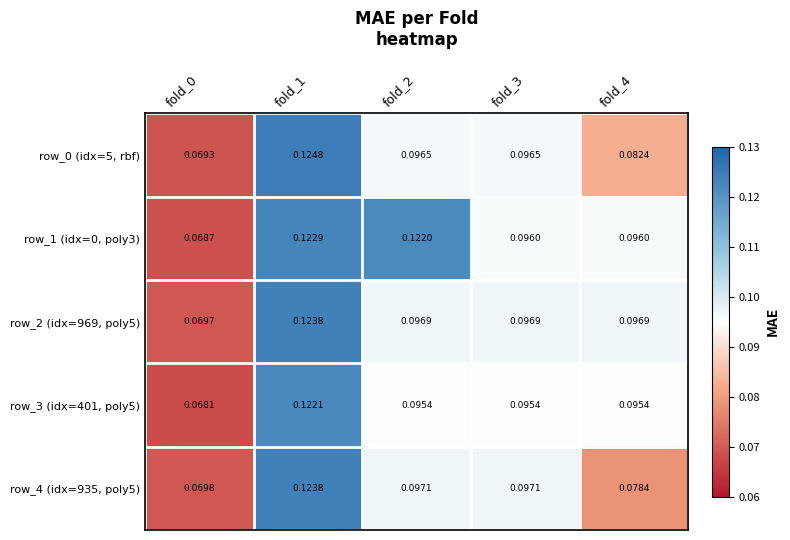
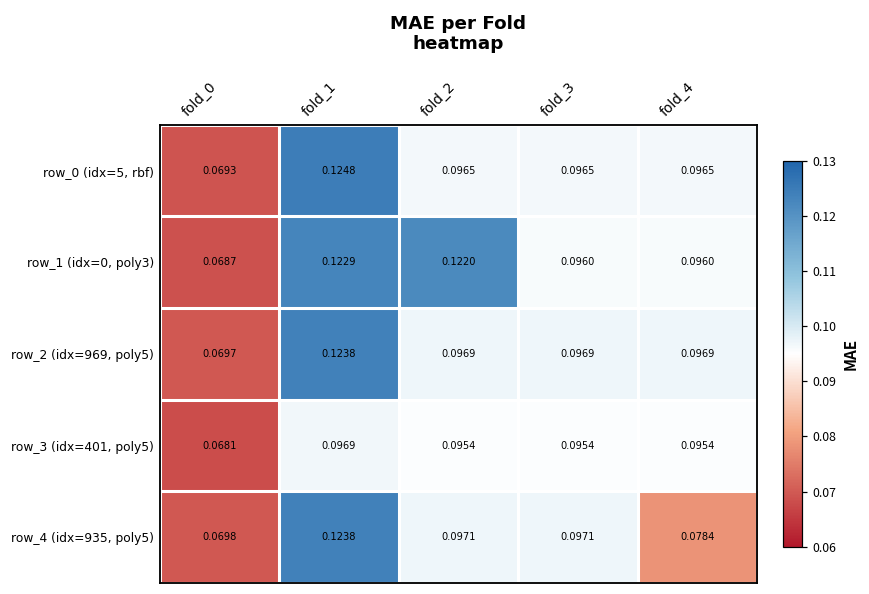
  {
    "row_0 (idx=5, rbf)": {
      "fold_0": 0.0693,
      "fold_1": 0.1248,
      "fold_2": 0.0965,
      "fold_3": 0.0965,
-     "fold_4": 0.0824
+     "fold_4": 0.0965
    },
    "row_1 (idx=0, poly3)": {
      "fold_0": 0.0687,
      "fold_1": 0.1229,
      "fold_2": 0.1220,
      "fold_3": 0.0960,
      "fold_4": 0.0960
    },
    "row_2 (idx=969, poly5)": {
      "fold_0": 0.0697,
      "fold_1": 0.1238,
      "fold_2": 0.0969,
      "fold_3": 0.0969,
      "fold_4": 0.0969
    },
    "row_3 (idx=401, poly5)": {
      "fold_0": 0.0681,
-     "fold_1": 0.1221,
+     "fold_1": 0.0969,
      "fold_2": 0.0954,
      "fold_3": 0.0954,
      "fold_4": 0.0954
    },
    "row_4 (idx=935, poly5)": {
      "fold_0": 0.0698,
      "fold_1": 0.1238,
      "fold_2": 0.0971,
      "fold_3": 0.0971,
      "fold_4": 0.0784
    }
  }
